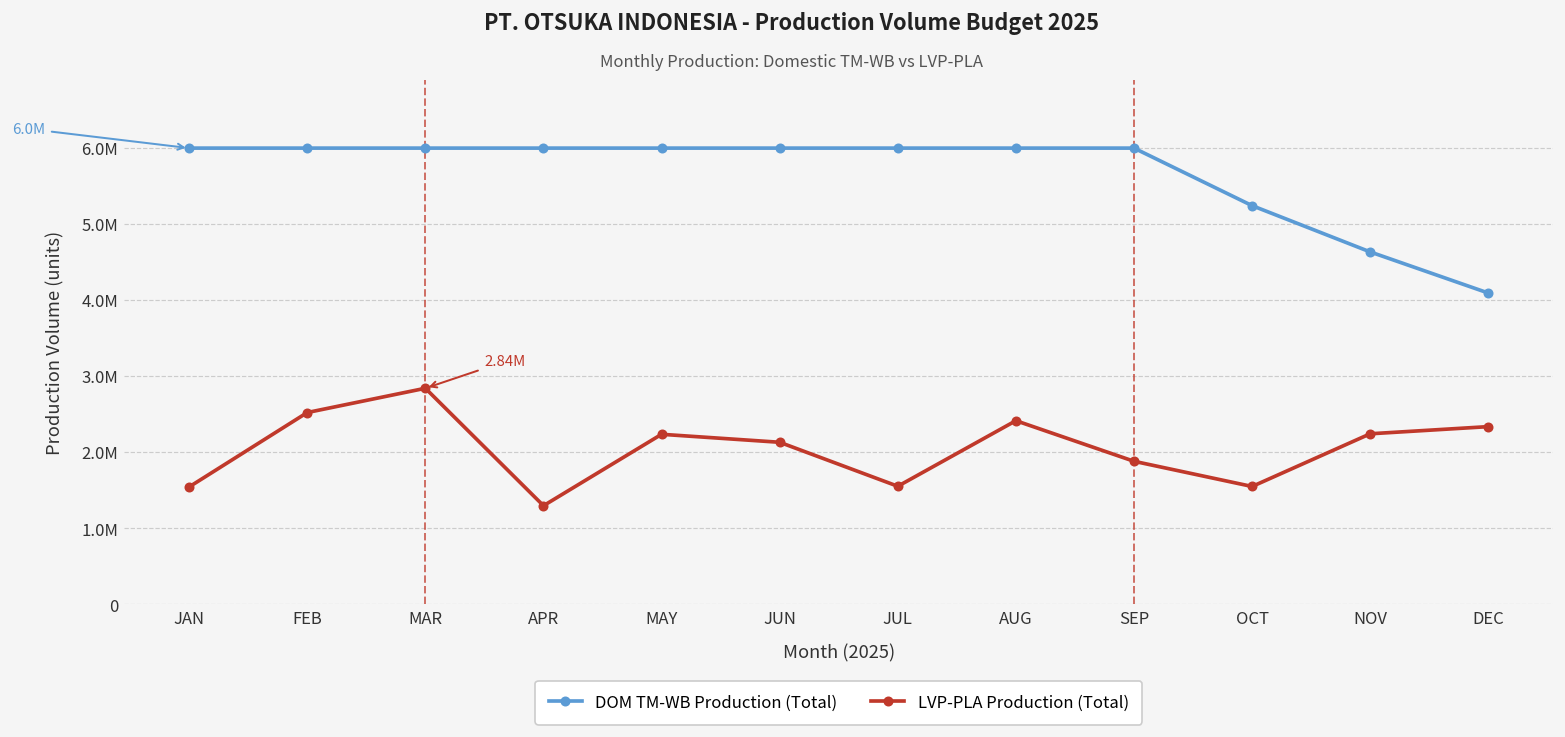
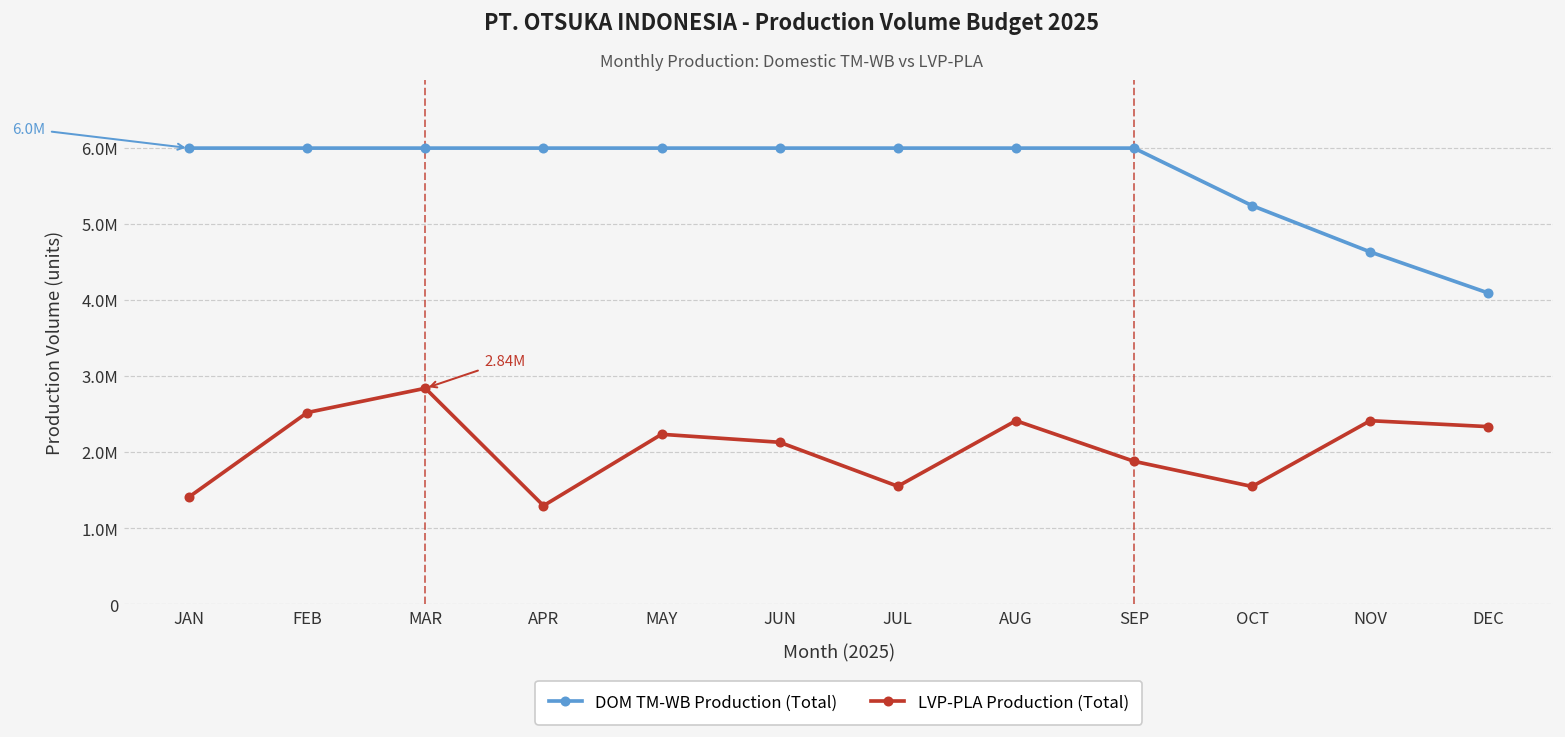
  {
    "DOM TM-WB Production (Total)": {
      "JAN": "6.0M"
    },
    "LVP-PLA Production (Total)": {
-     "JAN": "1500000",
+     "JAN": "1400000",
      "FEB": "2500000",
      "APR": "1300000",
      "MAY": "2200000",
      "JUN": "2100000",
      "JUL": "1600000",
      "AUG": "2400000",
      "SEP": "1900000",
      "OCT": "1500000",
-     "NOV": "2200000",
+     "NOV": "2400000",
      "DEC": "2300000"
    }
  }
